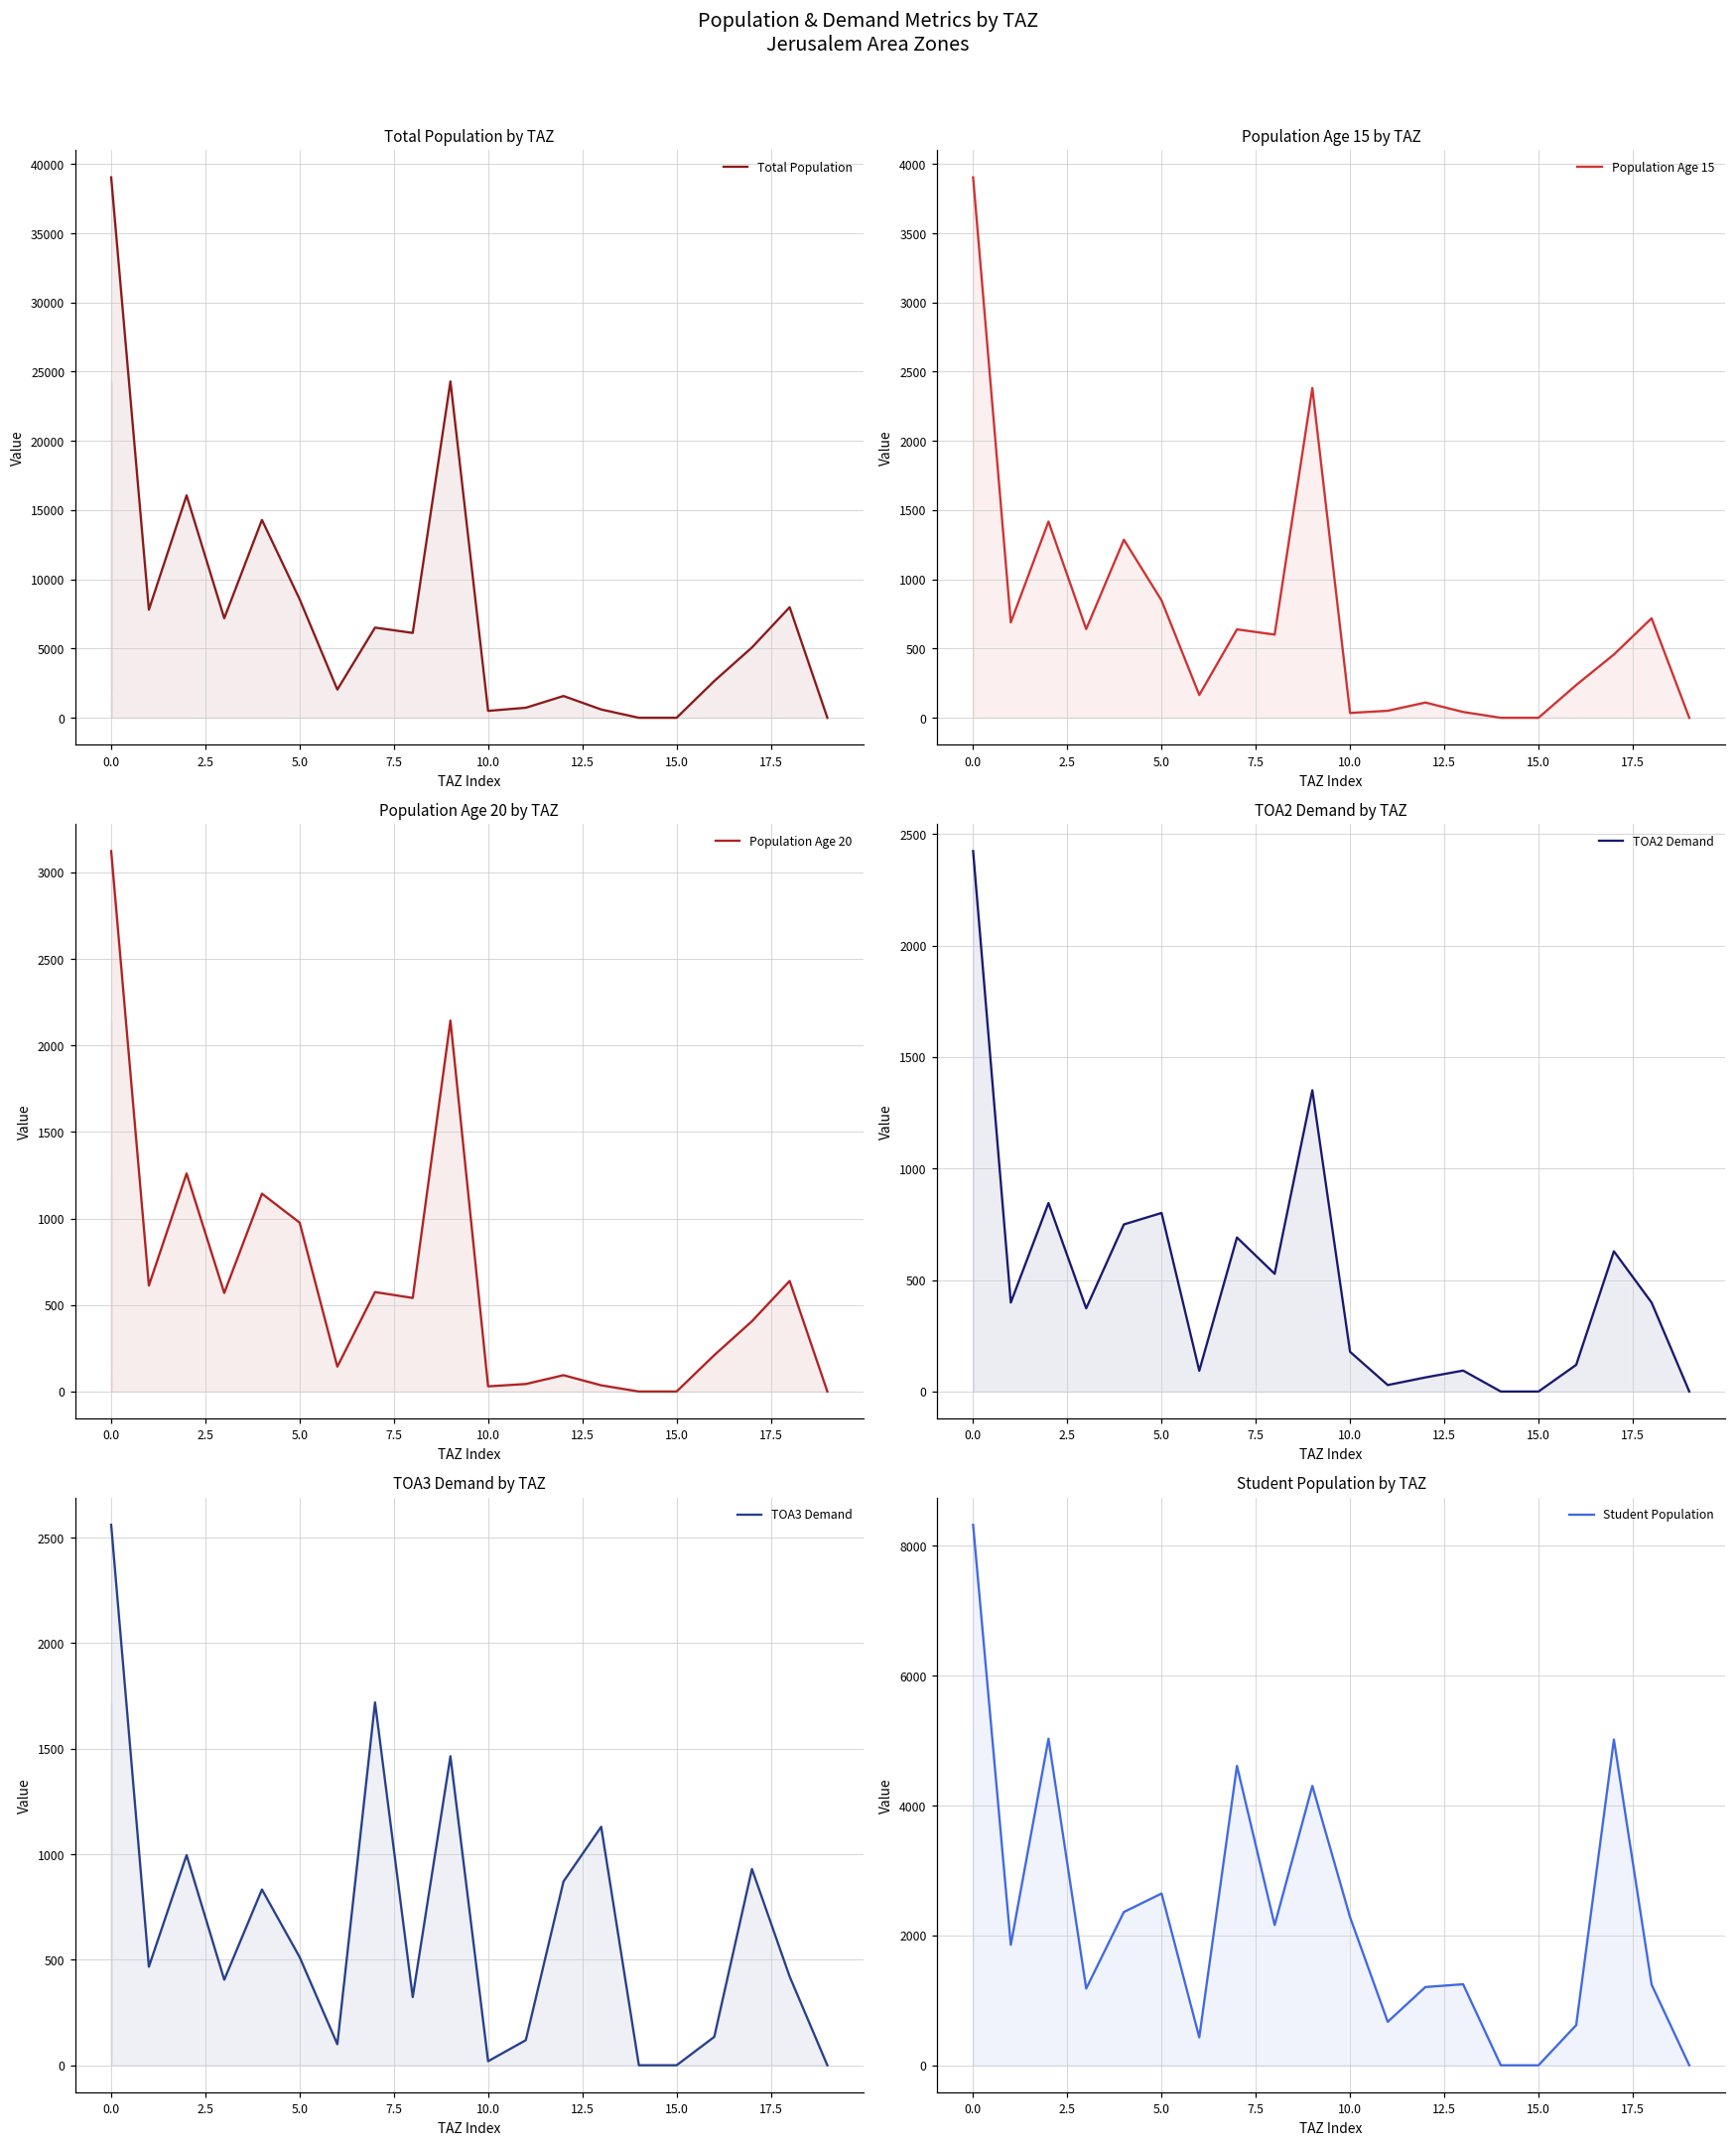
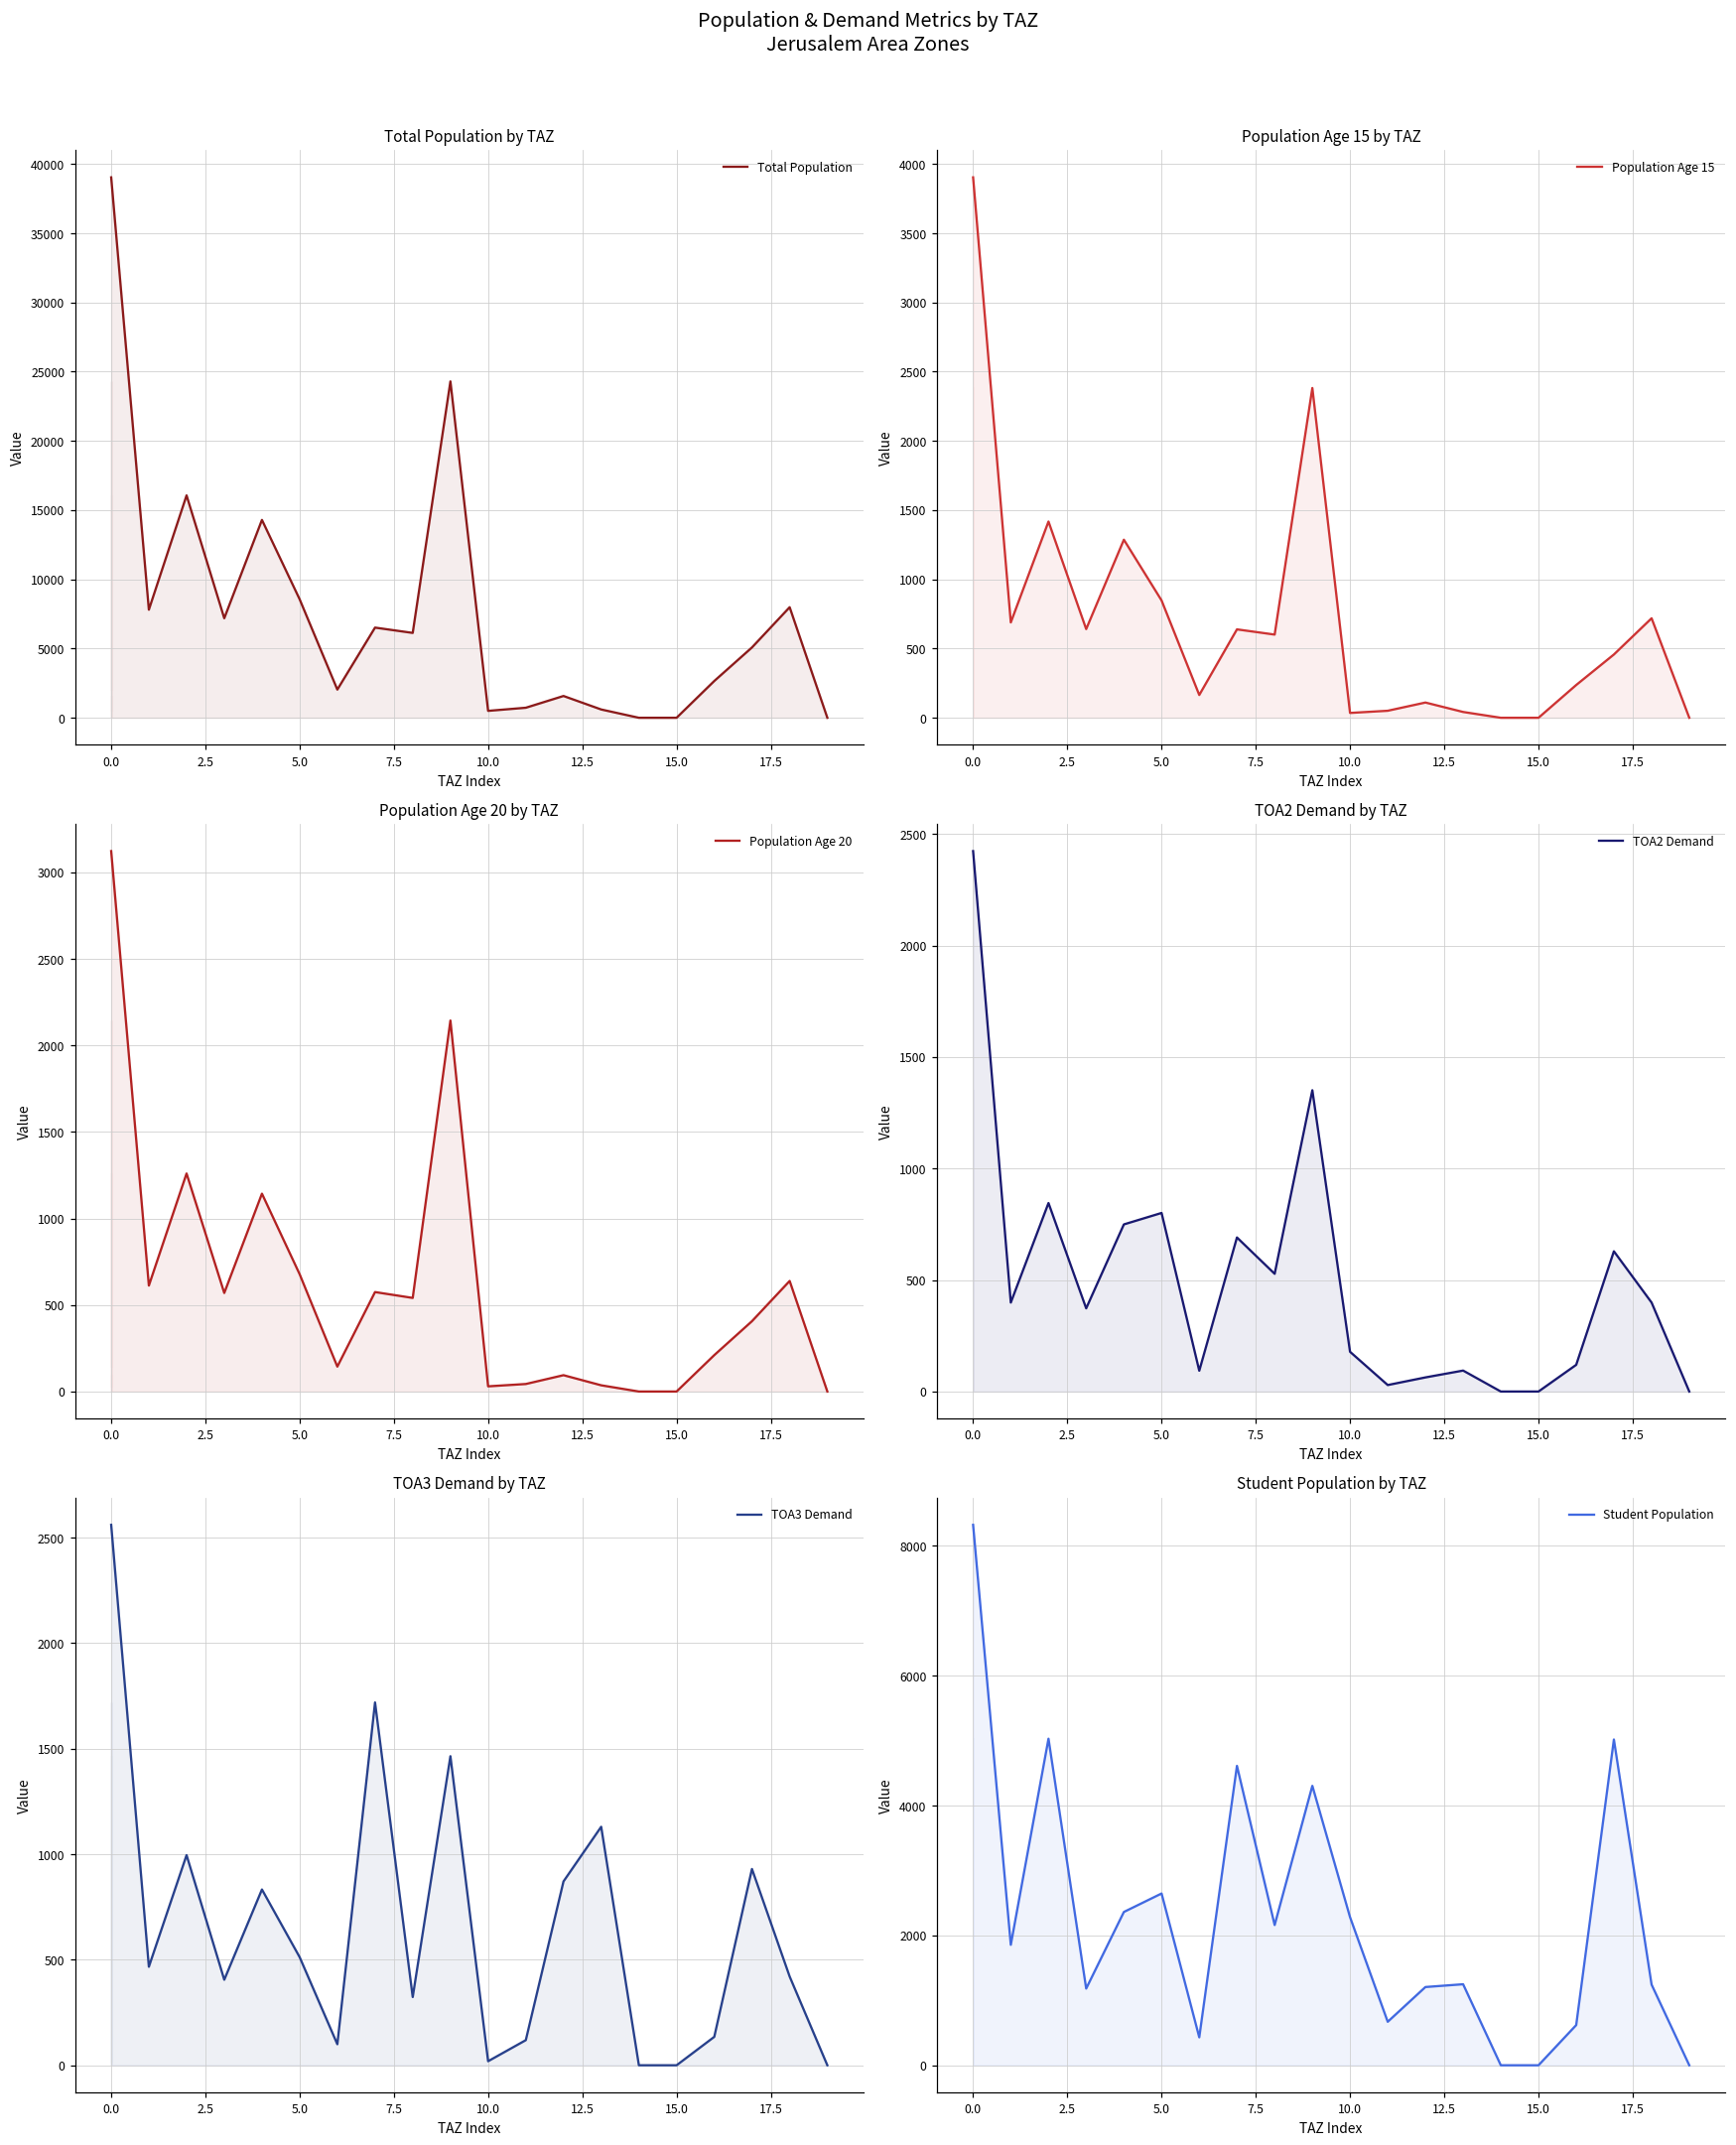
  {
    "Total Population by TAZ": {
      "0.0": 39000,
      "5.0": 8600,
      "10.0": 500,
      "15.0": 0
    },
    "Population Age 15 by TAZ": {
      "0.0": 3900,
      "5.0": 850,
      "10.0": 30,
      "15.0": 0
    },
    "Population Age 20 by TAZ": {
      "0.0": 3120,
-     "5.0": 980,
+     "5.0": 680,
      "10.0": 30,
      "15.0": 0
    },
    "TOA2 Demand by TAZ": {
      "0.0": 2420,
      "5.0": 800,
      "10.0": 180,
      "15.0": 0
    },
    "TOA3 Demand by TAZ": {
      "0.0": 2560,
      "5.0": 510,
      "10.0": 20,
      "15.0": 0
    },
    "Student Population by TAZ": {
      "0.0": 8300,
      "5.0": 2600,
      "10.0": 2300,
      "15.0": 0
    }
  }
